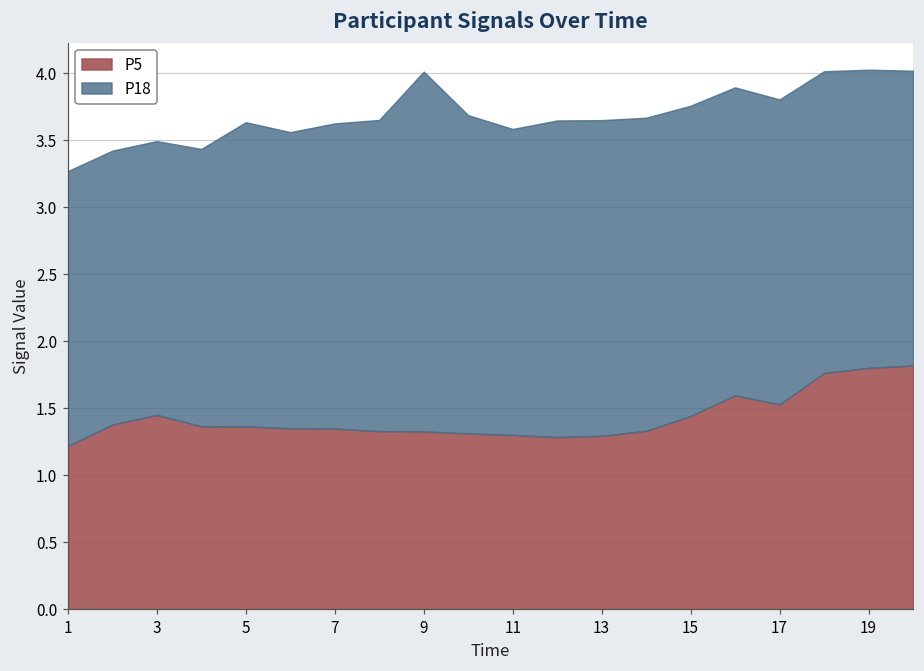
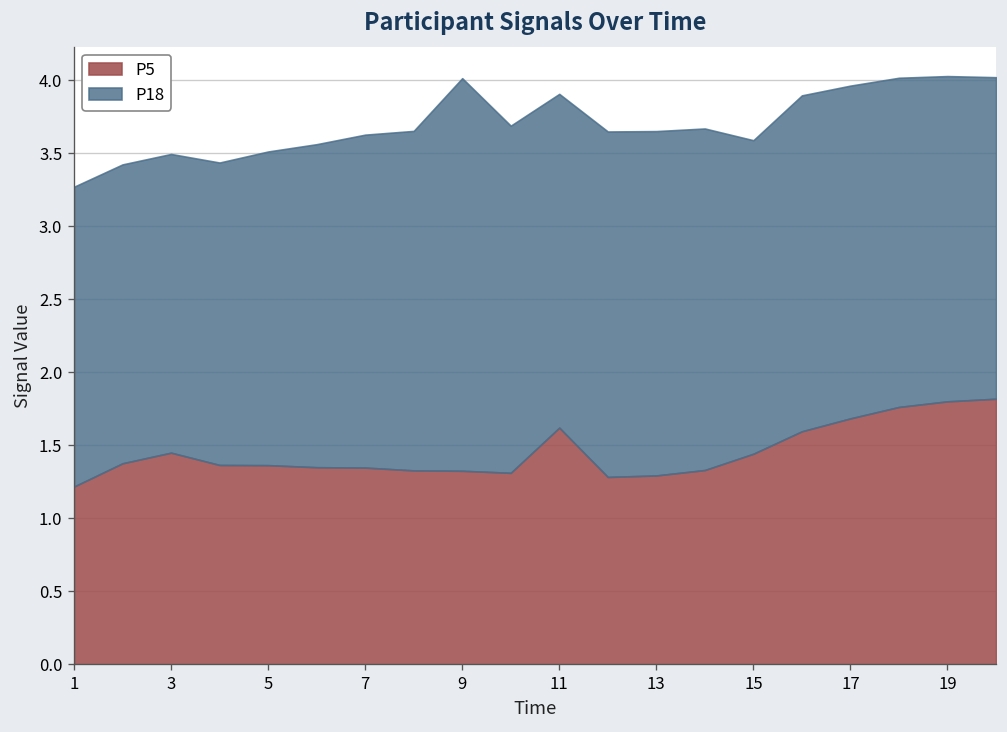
  {
    "P5": {
      "1": 1.22,
      "3": 1.45,
      "5": 1.36,
      "7": 1.35,
      "9": 1.33,
-     "11": 1.30,
+     "11": 1.62,
      "13": 1.29,
      "15": 1.44,
-     "17": 1.53,
+     "17": 1.68,
      "19": 1.80
    },
    "P18": {
      "1": 2.05,
      "3": 2.04,
-     "5": 2.27,
+     "5": 2.15,
      "7": 2.28,
      "9": 2.69,
      "11": 2.28,
      "13": 2.36,
-     "15": 2.32,
+     "15": 2.15,
      "17": 2.28,
      "19": 2.23
    }
  }
